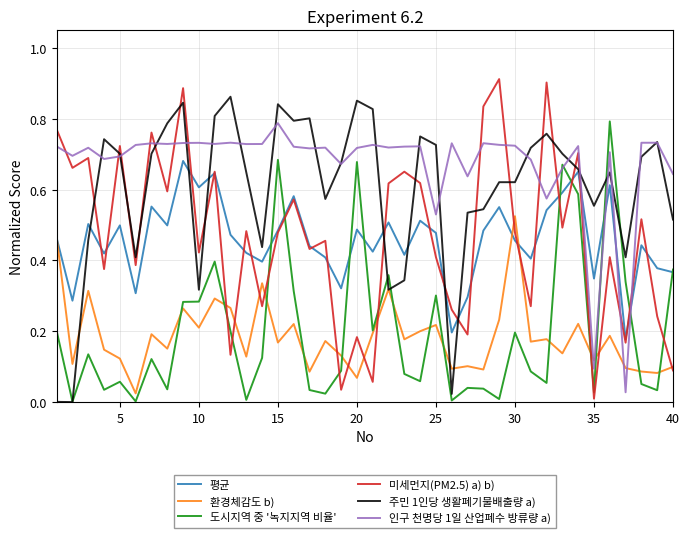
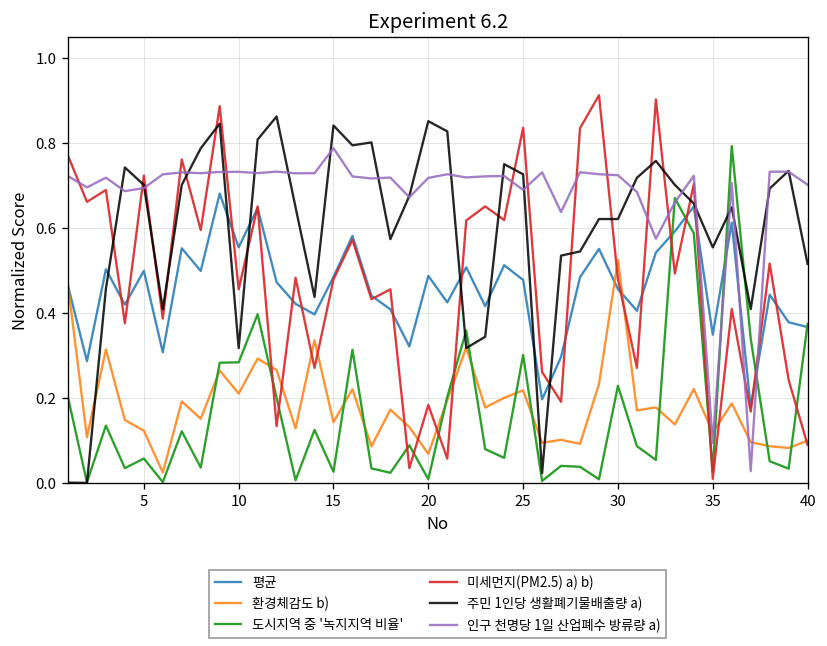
  {
    "평균": {
      "5": 0.50,
-     "10": 0.61,
+     "10": 0.55,
      "20": 0.49,
      "25": 0.48,
      "30": 0.46,
      "35": 0.35,
      "40": 0.37
    },
    "환경체감도 b)": {
      "5": 0.12,
      "10": 0.21,
-     "15": 0.17,
+     "15": 0.14,
      "20": 0.07,
      "25": 0.22,
      "30": 0.53,
      "35": 0.12,
      "40": 0.10
    },
    "도시지역 중 '녹지지역 비율'": {
      "5": 0.06,
      "10": 0.28,
-     "15": 0.68,
-     "20": 0.68,
+     "15": 0.03,
+     "20": 0.01,
      "25": 0.30,
-     "30": 0.20,
+     "30": 0.23,
      "35": 0.03,
      "40": 0.37
    },
    "미세먼지(PM2.5) a) b)": {
      "5": 0.72,
-     "10": 0.42,
+     "10": 0.46,
      "20": 0.18,
-     "25": 0.41,
+     "25": 0.84,
      "30": 0.48,
      "35": 0.01,
      "40": 0.09
    },
    "주민 1인당 생활폐기물배출량 a)": {
      "5": 0.70,
      "10": 0.32,
      "15": 0.84,
      "20": 0.85,
      "25": 0.73,
      "30": 0.62,
      "35": 0.55,
      "40": 0.52
    },
    "인구 천명당 1일 산업폐수 방류량 a)": {
      "5": 0.69,
      "10": 0.73,
      "15": 0.79,
      "20": 0.72,
-     "25": 0.53,
+     "25": 0.69,
      "30": 0.72,
      "35": 0.09,
-     "40": 0.64
+     "40": 0.70
    }
  }
